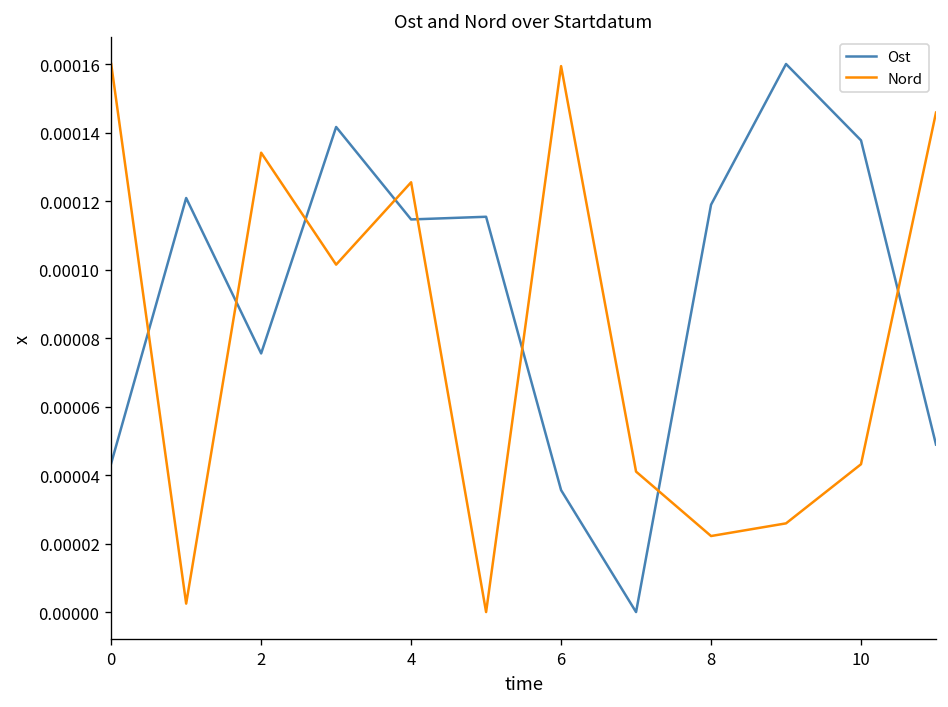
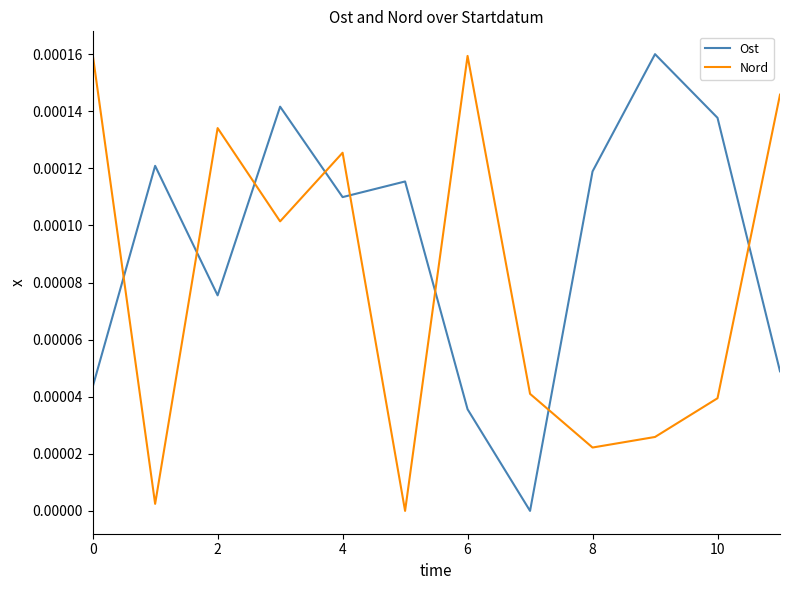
  {
    "Ost": {
      "0": 0.000043,
      "2": 0.000076,
-     "4": 0.000115,
+     "4": 0.000110,
      "6": 0.000036,
      "8": 0.000119,
      "10": 0.000138
    },
    "Nord": {
      "0": 0.000160,
      "2": 0.000134,
      "4": 0.000125,
      "6": 0.000159,
      "8": 0.000022,
-     "10": 0.000043
+     "10": 0.000039
    }
  }
